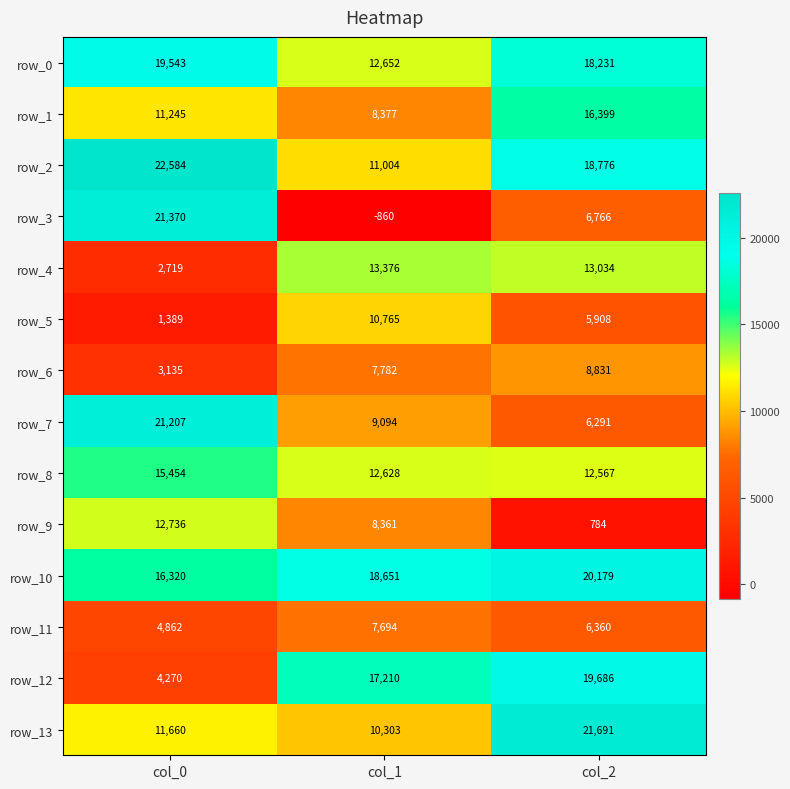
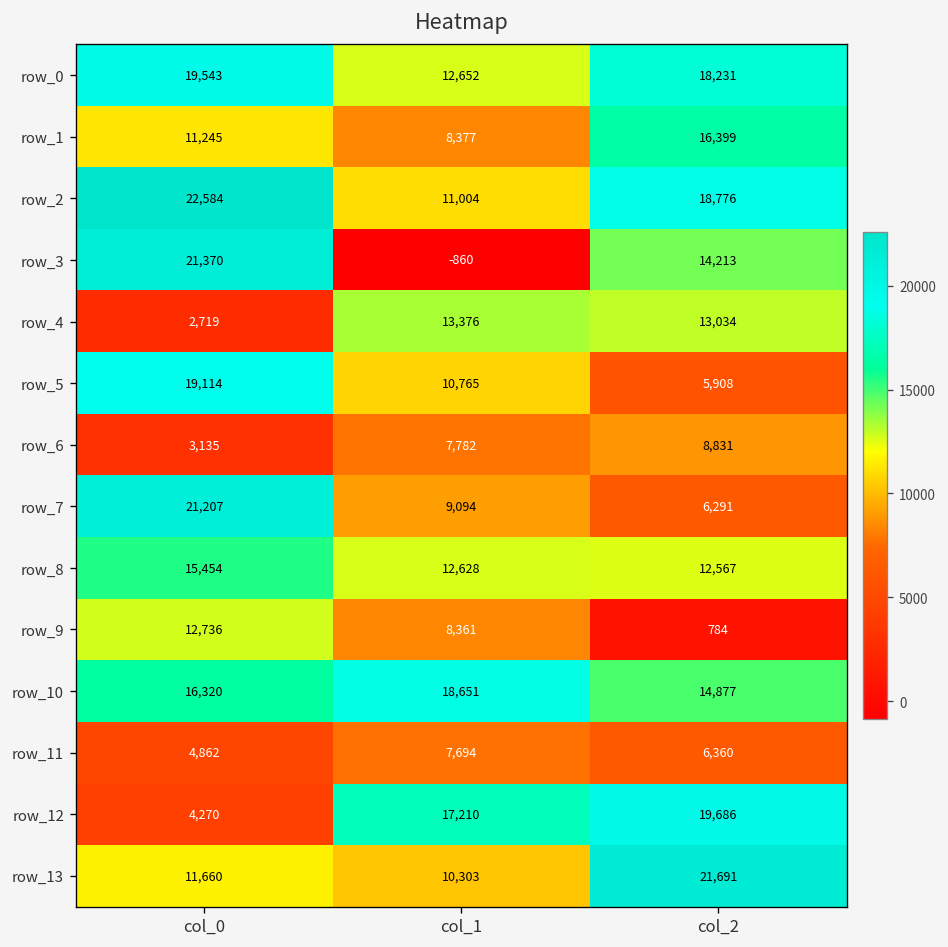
  {
    "row_0": {
      "col_0": "19,543",
      "col_1": "12,652",
      "col_2": "18,231"
    },
    "row_1": {
      "col_0": "11,245",
      "col_1": "8,377",
      "col_2": "16,399"
    },
    "row_2": {
      "col_0": "22,584",
      "col_1": "11,004",
      "col_2": "18,776"
    },
    "row_3": {
      "col_0": "21,370",
      "col_1": "-860",
-     "col_2": "6,766"
+     "col_2": "14,213"
    },
    "row_4": {
      "col_0": "2,719",
      "col_1": "13,376",
      "col_2": "13,034"
    },
    "row_5": {
-     "col_0": "1,389",
+     "col_0": "19,114",
      "col_1": "10,765",
      "col_2": "5,908"
    },
    "row_6": {
      "col_0": "3,135",
      "col_1": "7,782",
      "col_2": "8,831"
    },
    "row_7": {
      "col_0": "21,207",
      "col_1": "9,094",
      "col_2": "6,291"
    },
    "row_8": {
      "col_0": "15,454",
      "col_1": "12,628",
      "col_2": "12,567"
    },
    "row_9": {
      "col_0": "12,736",
      "col_1": "8,361",
      "col_2": "784"
    },
    "row_10": {
      "col_0": "16,320",
      "col_1": "18,651",
-     "col_2": "20,179"
+     "col_2": "14,877"
    },
    "row_11": {
      "col_0": "4,862",
      "col_1": "7,694",
      "col_2": "6,360"
    },
    "row_12": {
      "col_0": "4,270",
      "col_1": "17,210",
      "col_2": "19,686"
    },
    "row_13": {
      "col_0": "11,660",
      "col_1": "10,303",
      "col_2": "21,691"
    }
  }
